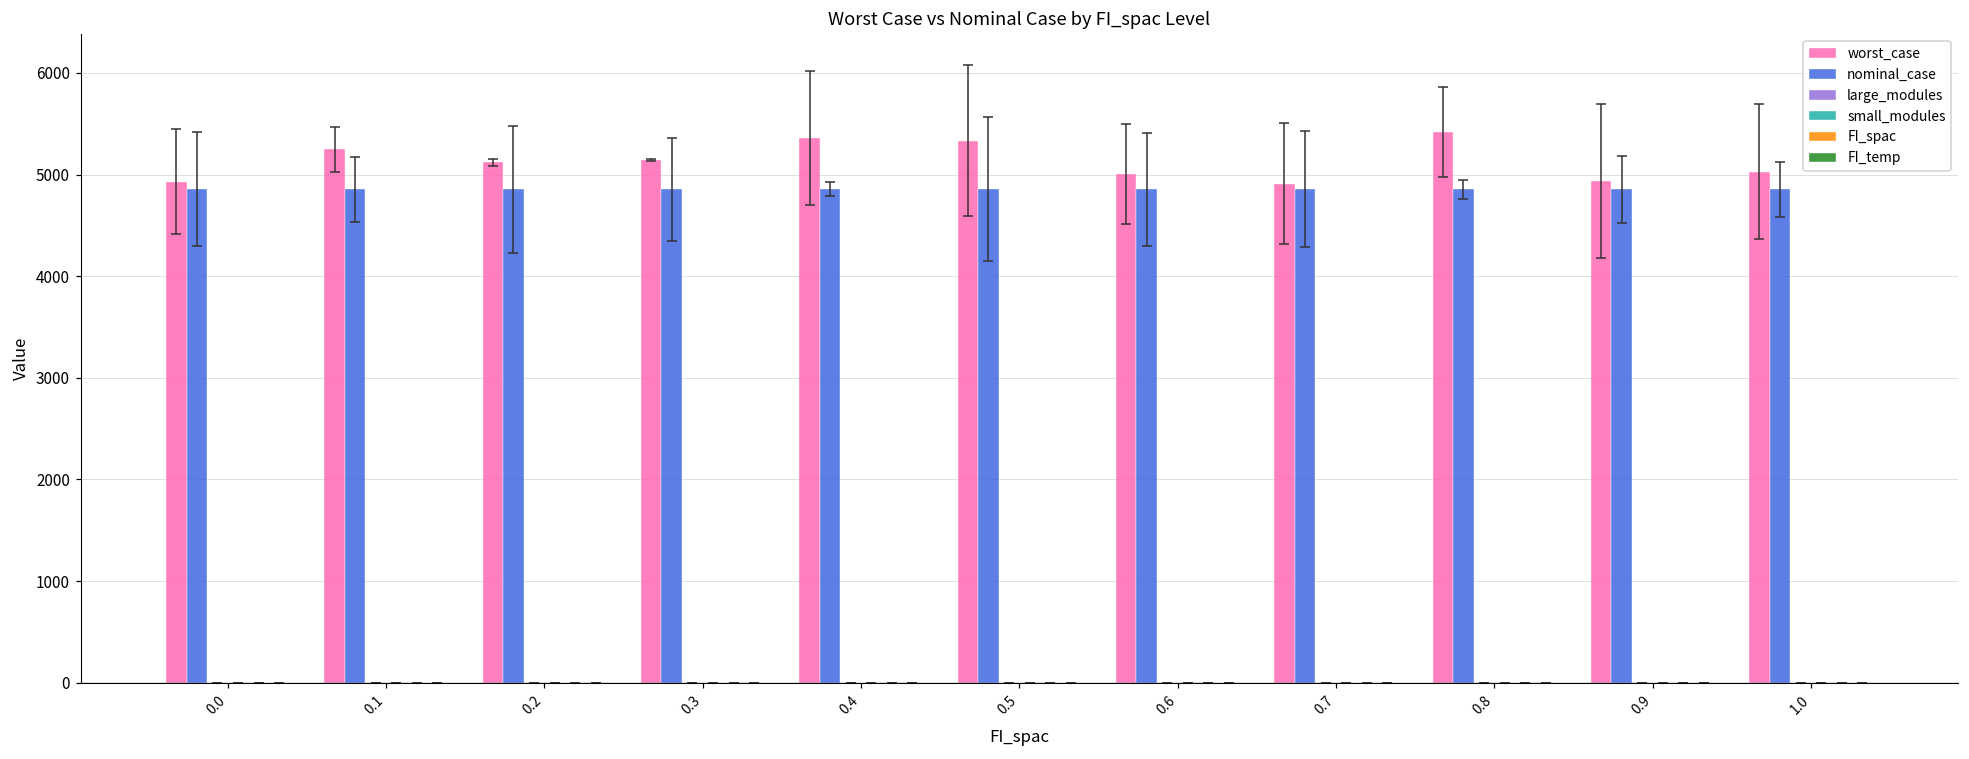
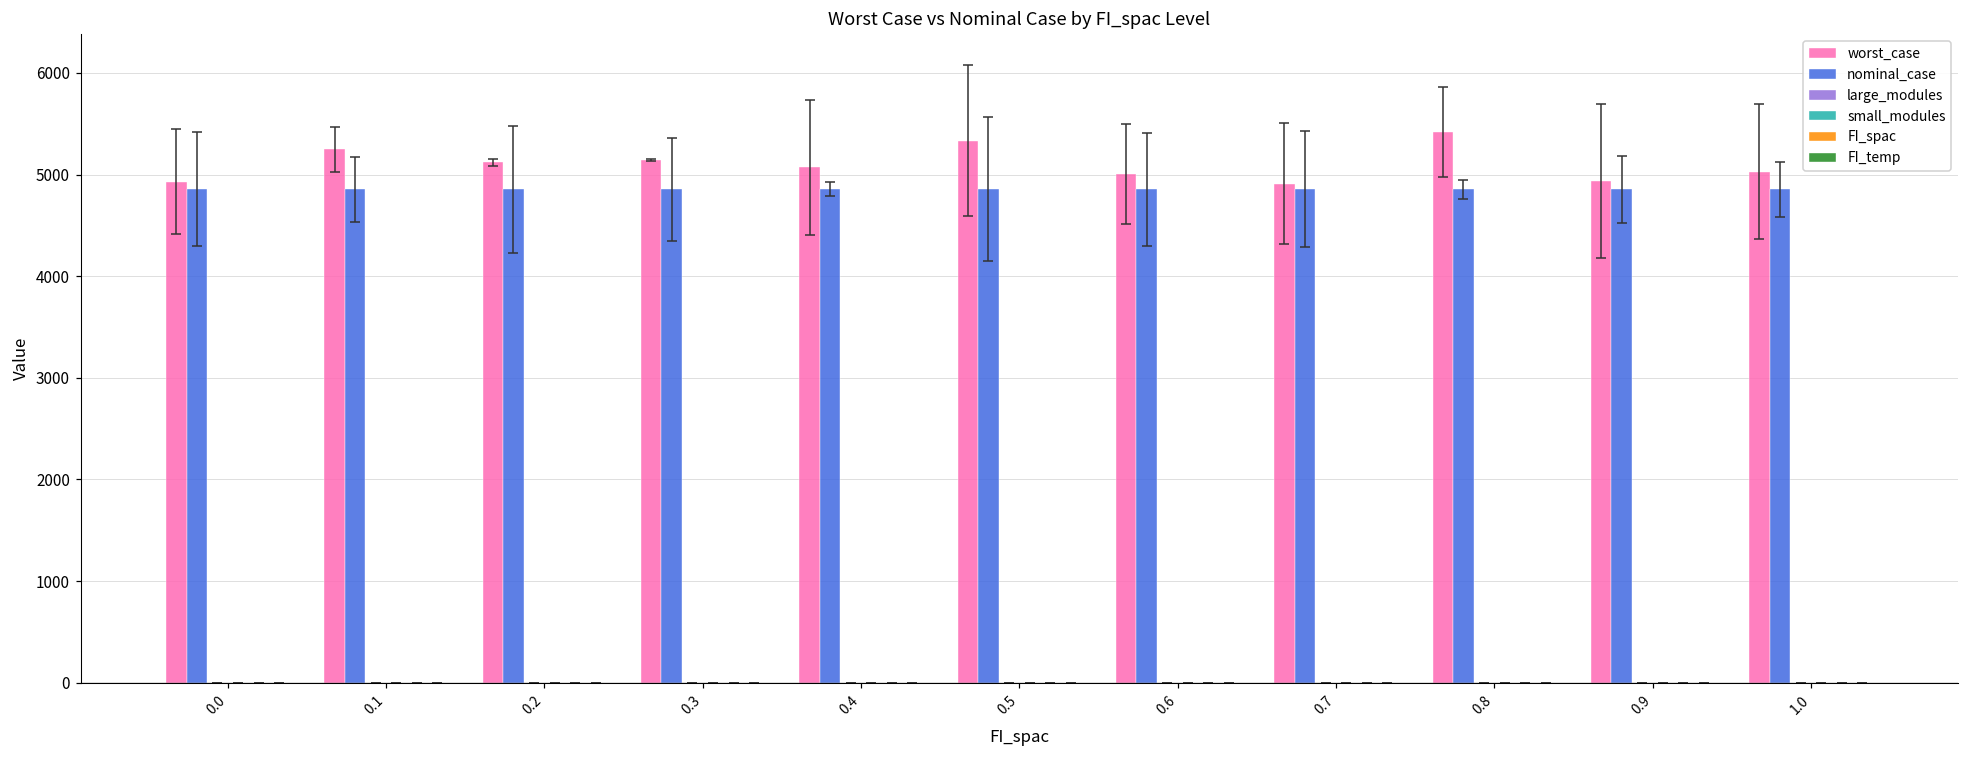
  {
    "worst_case": {
      "0.0": 4900,
      "0.1": 5200,
      "0.2": 5100,
      "0.3": 5100,
-     "0.4": 5400,
+     "0.4": 5100,
      "0.5": 5300,
      "0.6": 5000,
      "0.7": 4900,
      "0.8": 5400,
      "0.9": 4900,
      "1.0": 5000
    },
    "FI_spac": {
      "0.0": 0,
      "0.4": 0,
      "0.8": 0
    },
    "FI_temp": {
      "0.0": 0,
      "0.1": 0,
      "0.2": 0,
      "0.3": 0
    }
  }
